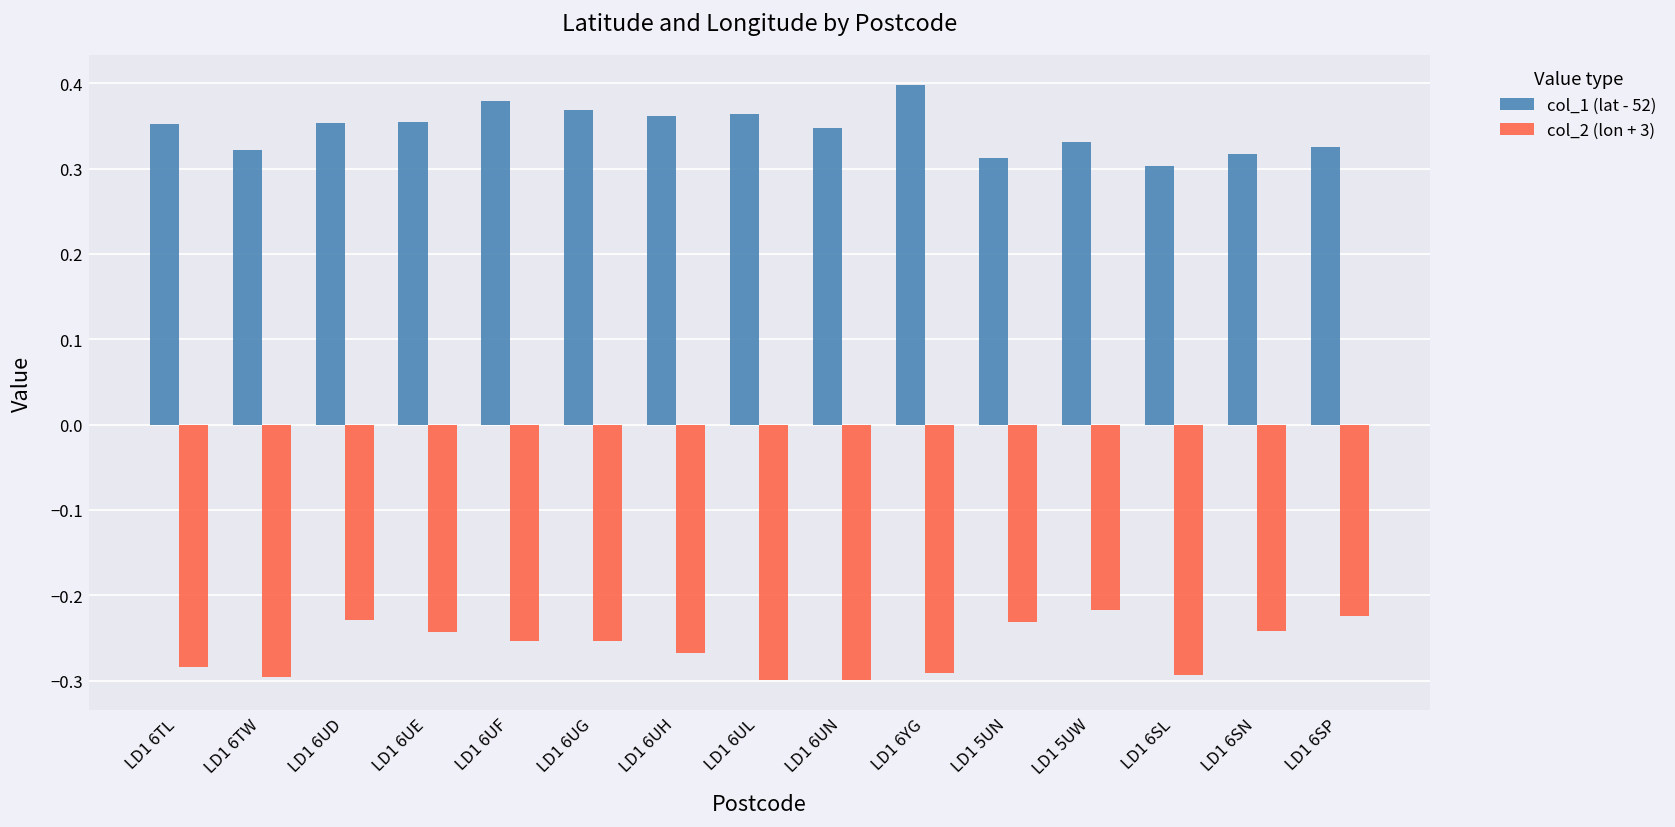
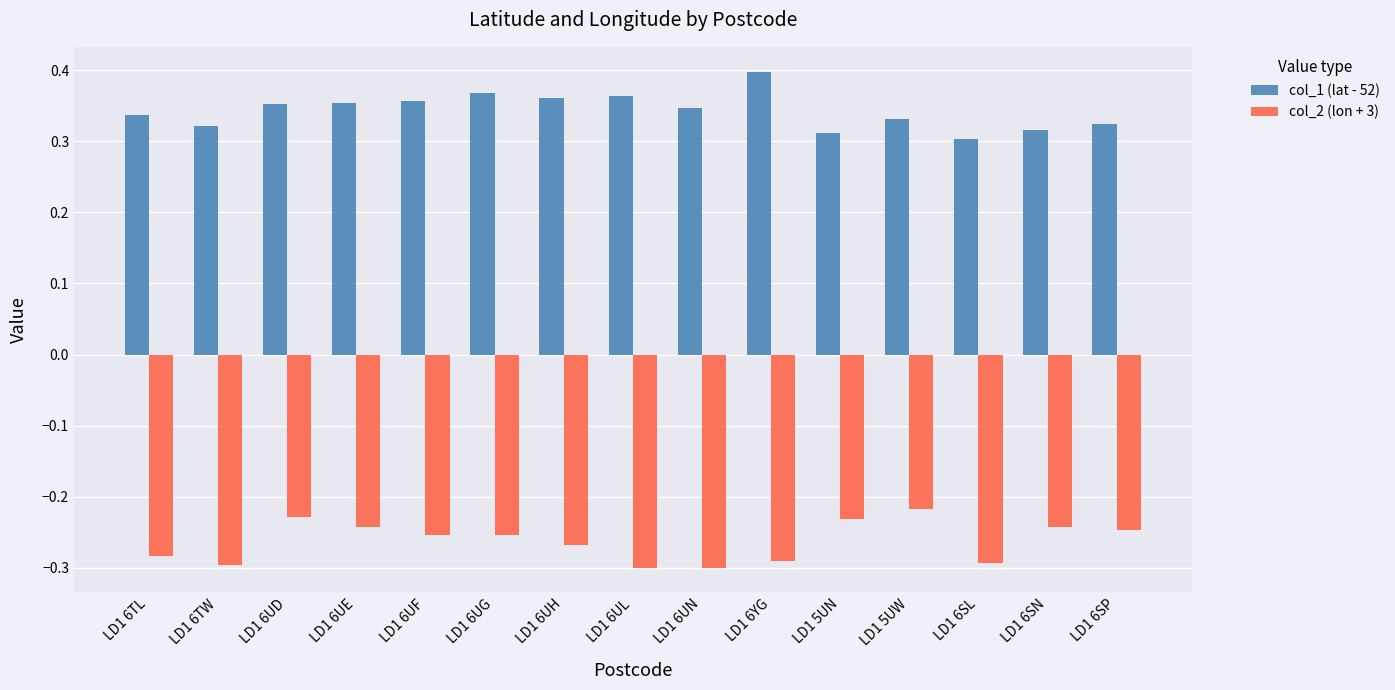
  {
    "col_1 (lat - 52)": {
-     "LD1 6TL": 0.35,
+     "LD1 6TL": 0.34,
      "LD1 6TW": 0.32,
      "LD1 6UD": 0.35,
      "LD1 6UE": 0.35,
-     "LD1 6UF": 0.38,
+     "LD1 6UF": 0.36,
      "LD1 6UG": 0.37,
      "LD1 6UH": 0.36,
      "LD1 6UL": 0.36,
      "LD1 6UN": 0.35,
      "LD1 6YG": 0.40,
      "LD1 5UN": 0.31,
      "LD1 5UW": 0.33,
      "LD1 6SL": 0.30,
      "LD1 6SN": 0.32,
      "LD1 6SP": 0.32
    },
    "col_2 (lon + 3)": {
      "LD1 6TL": -0.28,
      "LD1 6TW": -0.30,
      "LD1 6UD": -0.23,
      "LD1 6UE": -0.24,
      "LD1 6UF": -0.25,
      "LD1 6UG": -0.25,
      "LD1 6UH": -0.27,
      "LD1 6UL": -0.30,
      "LD1 6UN": -0.30,
      "LD1 6YG": -0.29,
      "LD1 5UN": -0.23,
      "LD1 5UW": -0.22,
      "LD1 6SL": -0.29,
      "LD1 6SN": -0.24,
-     "LD1 6SP": -0.22
+     "LD1 6SP": -0.25
    }
  }
